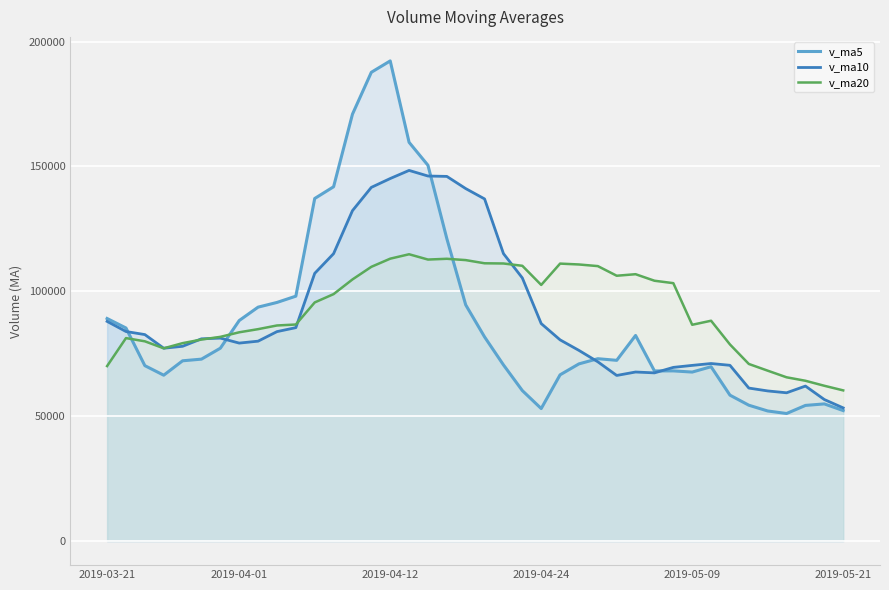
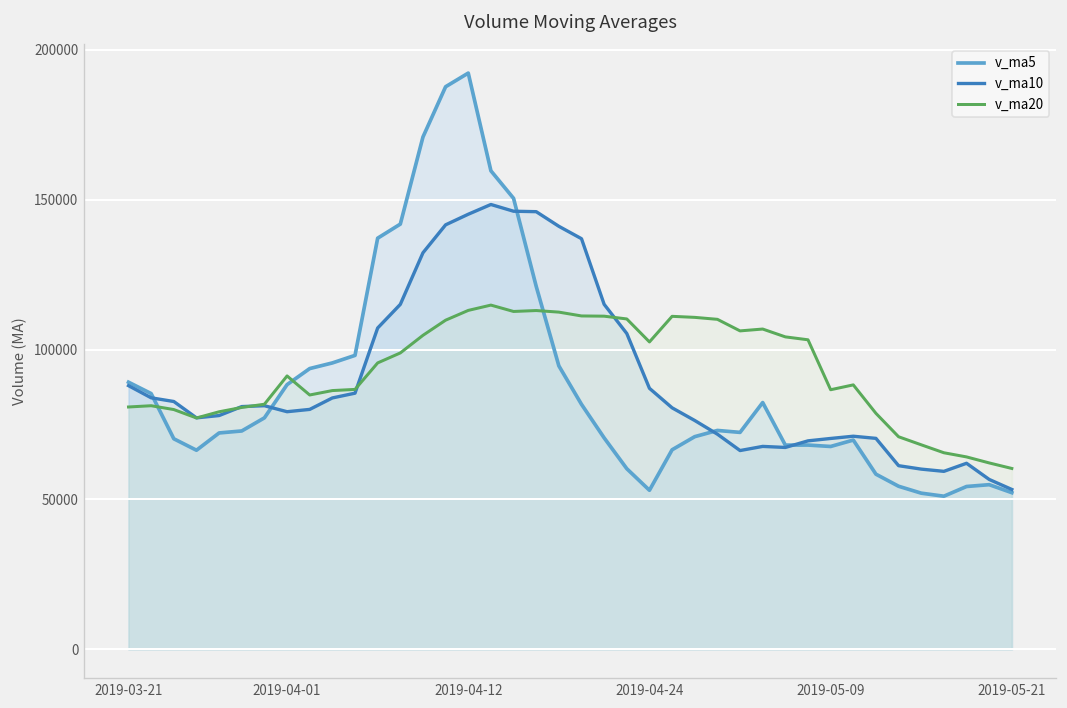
  {
    "v_ma20": {
-     "2019-03-21": 70000,
-     "2019-04-01": 84000,
+     "2019-03-21": 81000,
+     "2019-04-01": 91000,
      "2019-04-12": 113000,
      "2019-04-24": 103000,
      "2019-05-09": 87000,
      "2019-05-21": 60000
    }
  }
